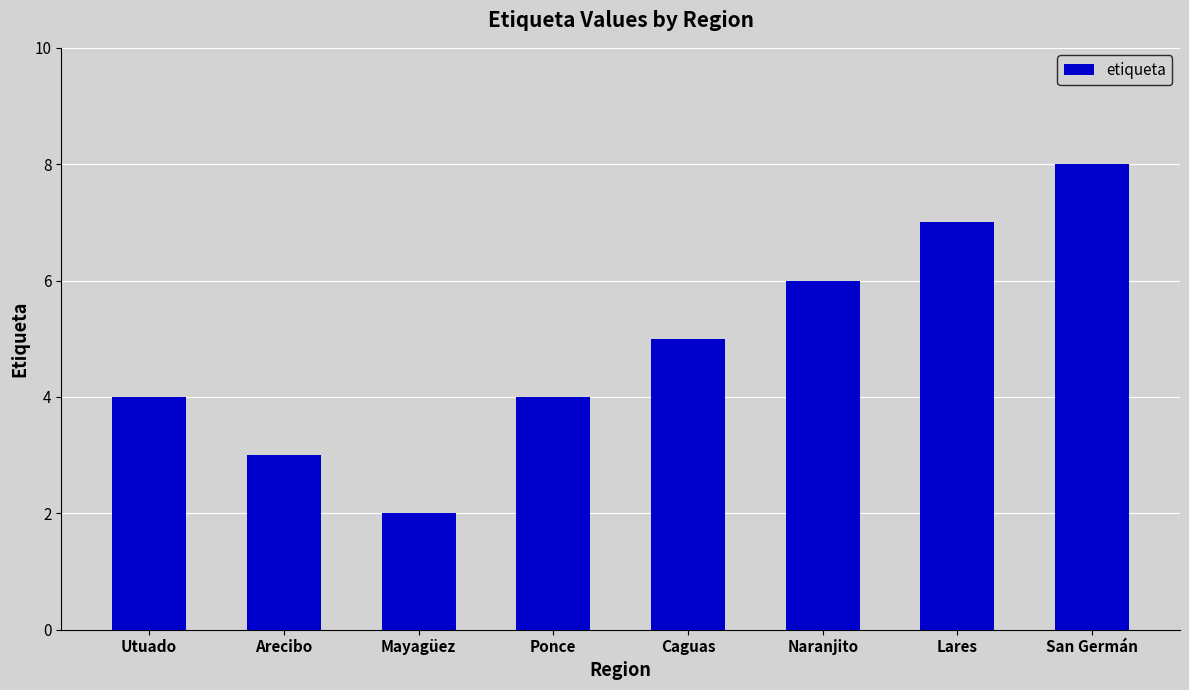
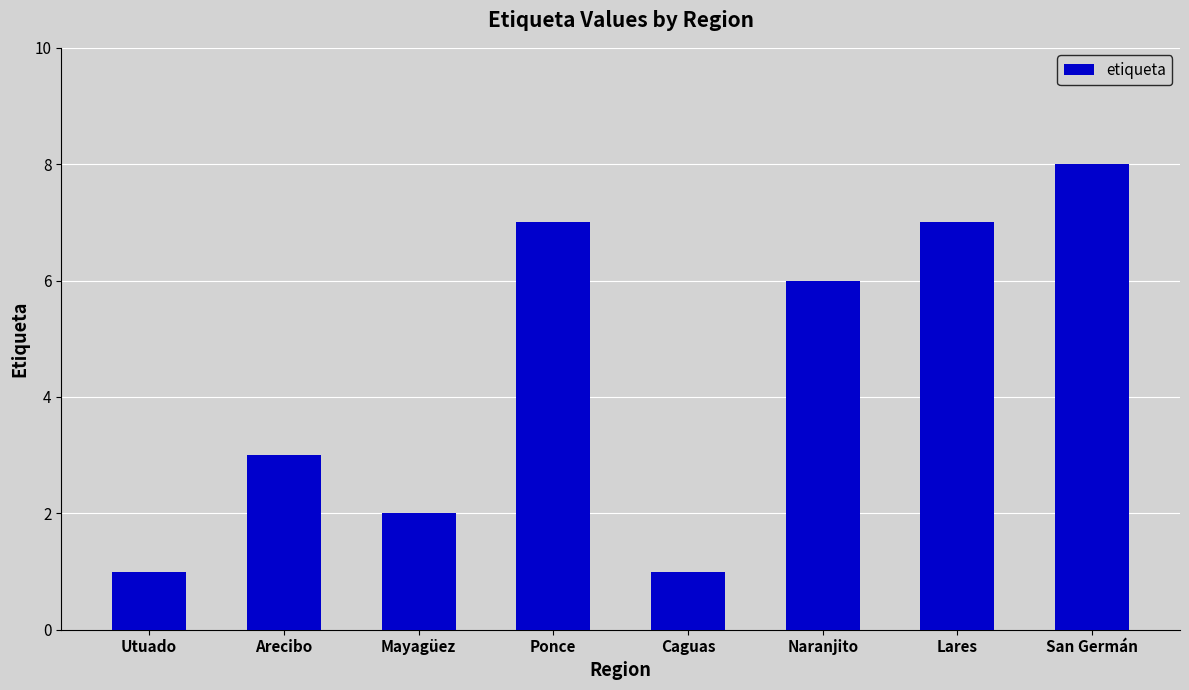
  {
-   "Utuado": 4,
+   "Utuado": 1,
    "Arecibo": 3,
    "Mayagüez": 2,
-   "Ponce": 4,
-   "Caguas": 5,
+   "Ponce": 7,
+   "Caguas": 1,
    "Naranjito": 6,
    "Lares": 7,
    "San Germán": 8
  }
